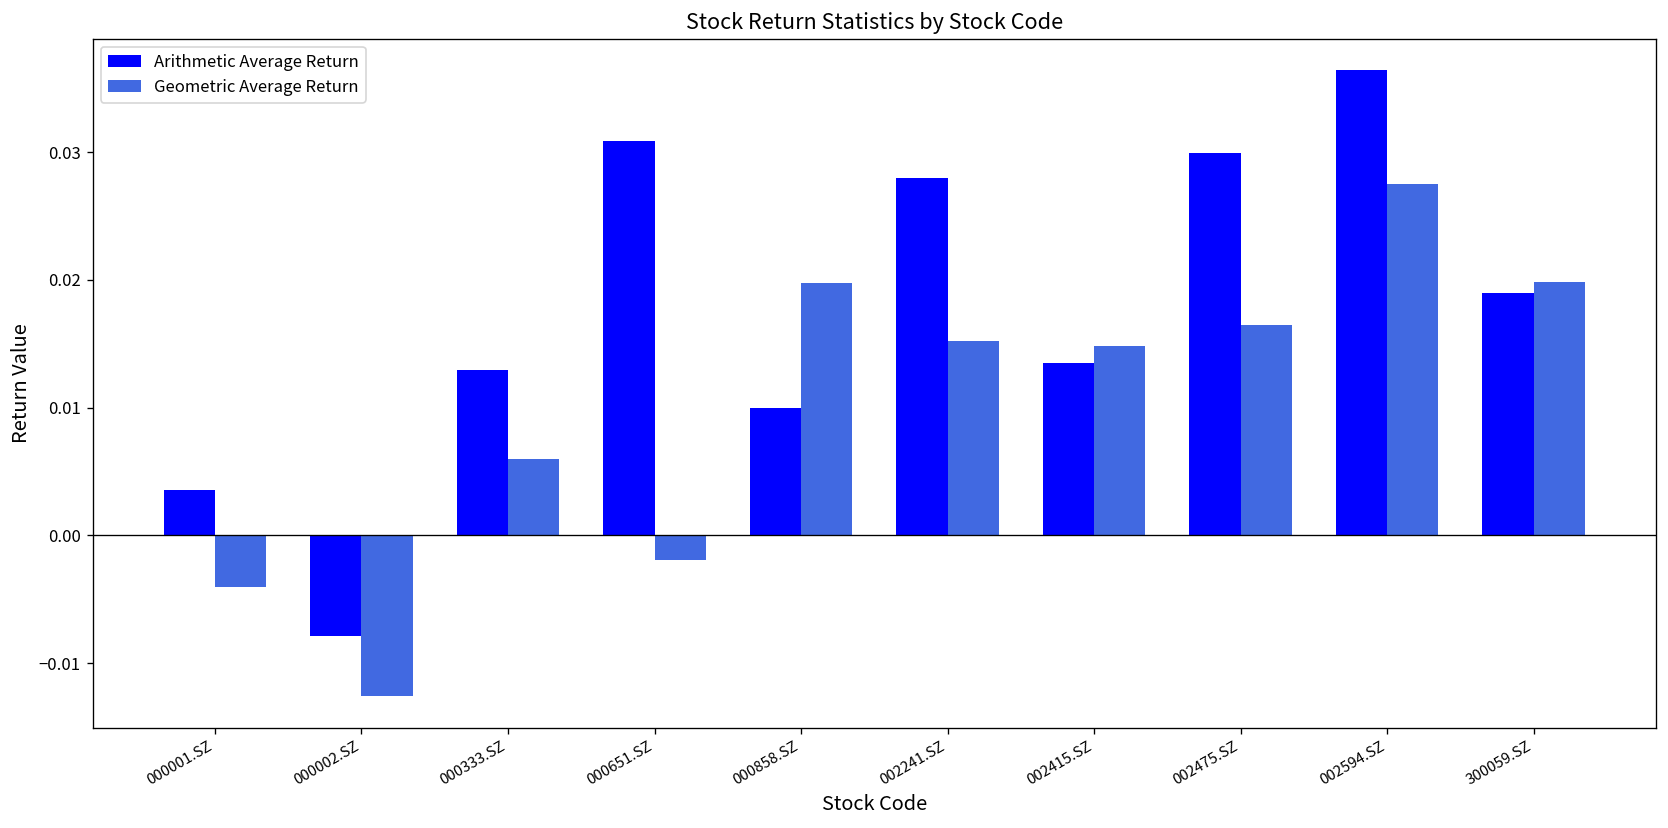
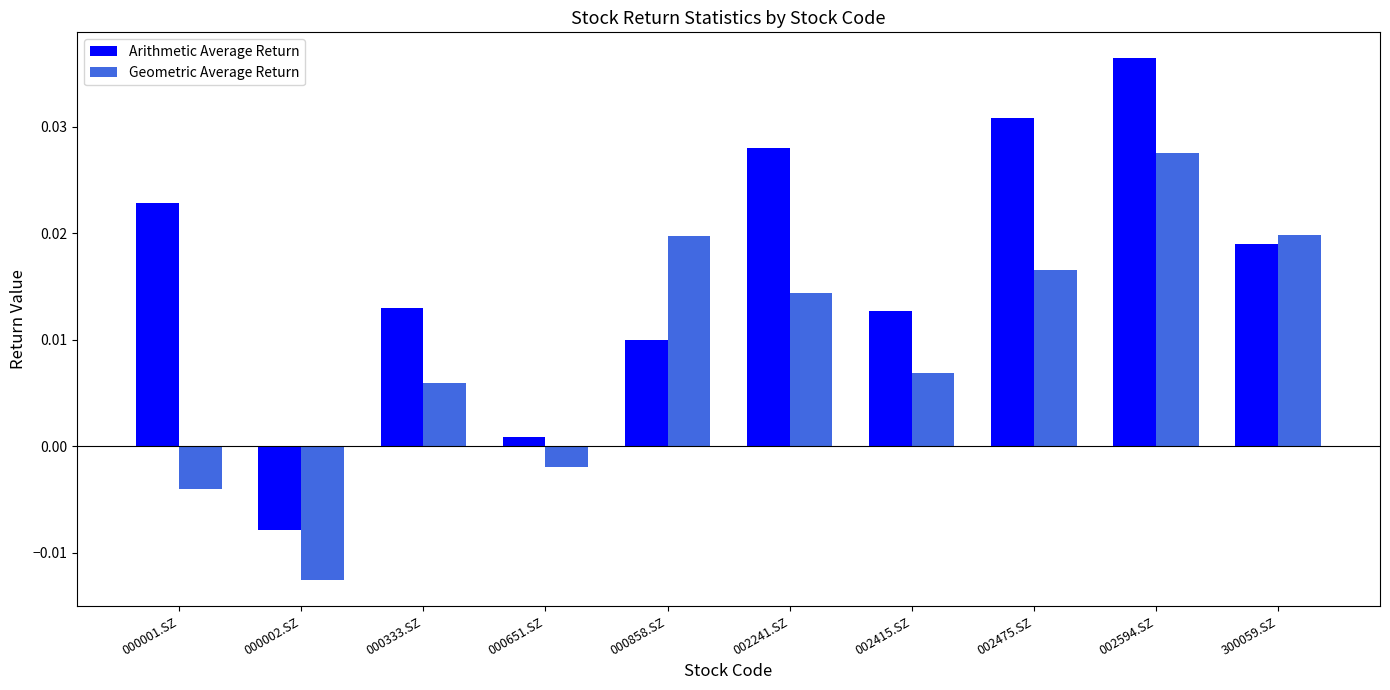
  {
    "Arithmetic Average Return": {
-     "000001.SZ": 0.0036,
+     "000001.SZ": 0.0228,
      "000002.SZ": -0.0079,
      "000333.SZ": 0.0130,
-     "000651.SZ": 0.0309,
+     "000651.SZ": 0.0009,
      "000858.SZ": 0.0100,
      "002241.SZ": 0.0280,
-     "002415.SZ": 0.0135,
-     "002475.SZ": 0.0299,
+     "002415.SZ": 0.0127,
+     "002475.SZ": 0.0309,
      "002594.SZ": 0.0364,
      "300059.SZ": 0.0190
    },
    "Geometric Average Return": {
      "000001.SZ": -0.0040,
      "000002.SZ": -0.0126,
      "000333.SZ": 0.0060,
      "000651.SZ": -0.0019,
      "000858.SZ": 0.0198,
-     "002241.SZ": 0.0153,
-     "002415.SZ": 0.0149,
+     "002241.SZ": 0.0144,
+     "002415.SZ": 0.0069,
      "002475.SZ": 0.0165,
      "002594.SZ": 0.0275,
      "300059.SZ": 0.0199
    }
  }
